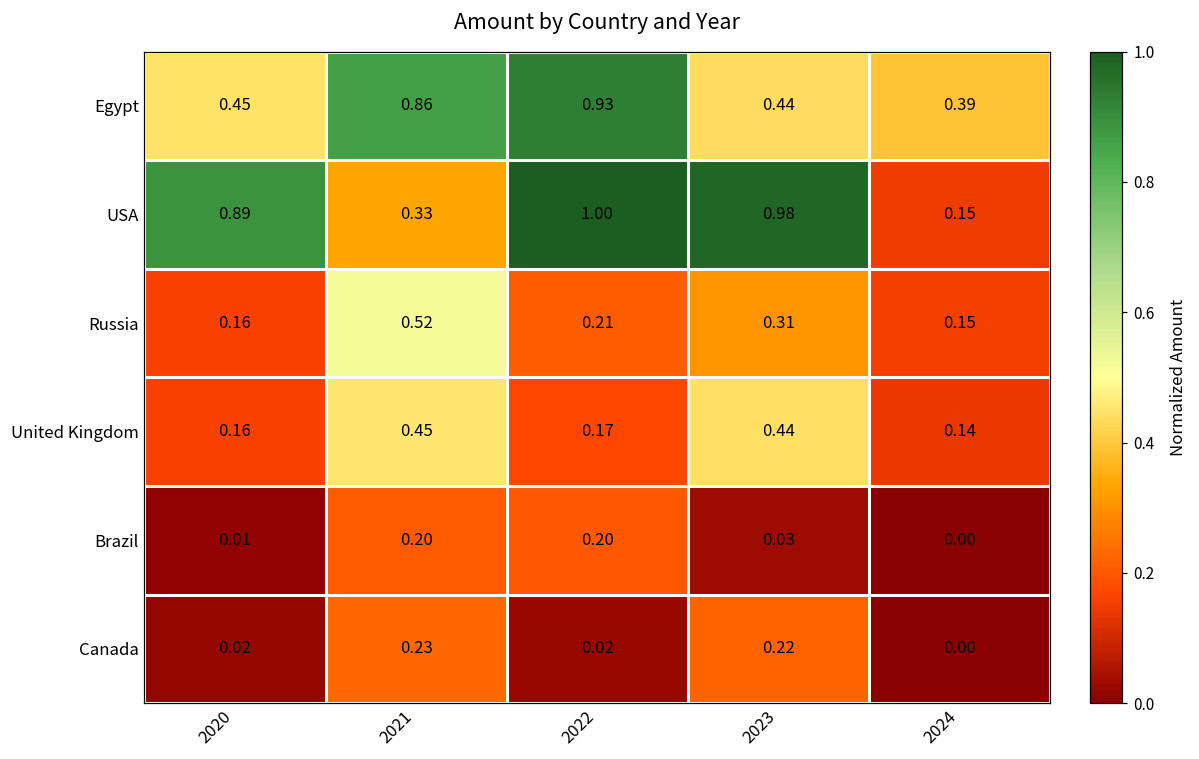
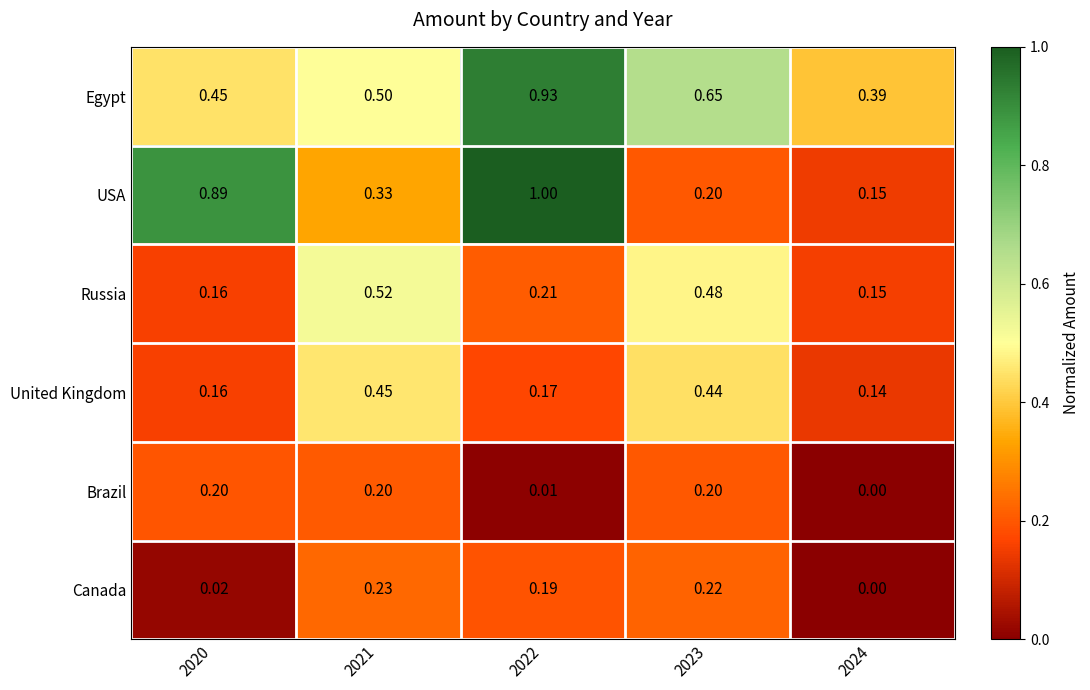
  {
    "Egypt": {
      "2020": 0.45,
-     "2021": 0.86,
+     "2021": 0.50,
      "2022": 0.93,
-     "2023": 0.44,
+     "2023": 0.65,
      "2024": 0.39
    },
    "USA": {
      "2020": 0.89,
      "2021": 0.33,
      "2022": 1.00,
-     "2023": 0.98,
+     "2023": 0.20,
      "2024": 0.15
    },
    "Russia": {
      "2020": 0.16,
      "2021": 0.52,
      "2022": 0.21,
-     "2023": 0.31,
+     "2023": 0.48,
      "2024": 0.15
    },
    "United Kingdom": {
      "2020": 0.16,
      "2021": 0.45,
      "2022": 0.17,
      "2023": 0.44,
      "2024": 0.14
    },
    "Brazil": {
-     "2020": 0.01,
+     "2020": 0.20,
      "2021": 0.20,
-     "2022": 0.20,
-     "2023": 0.03,
+     "2022": 0.01,
+     "2023": 0.20,
      "2024": 0.00
    },
    "Canada": {
      "2020": 0.02,
      "2021": 0.23,
-     "2022": 0.02,
+     "2022": 0.19,
      "2023": 0.22,
      "2024": 0.00
    }
  }
